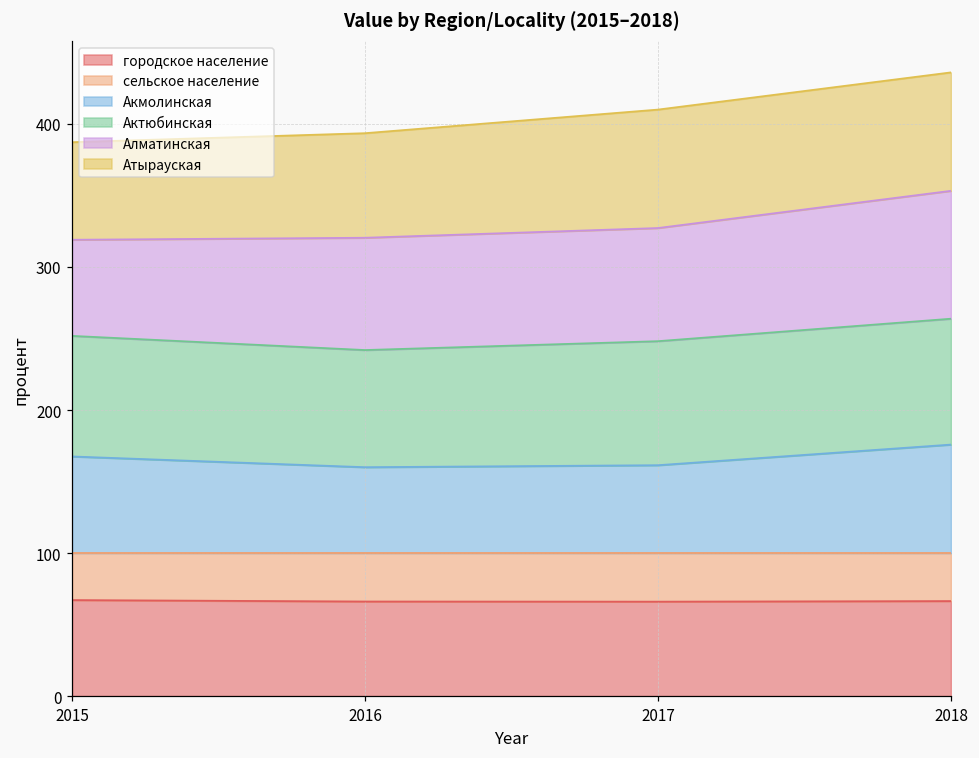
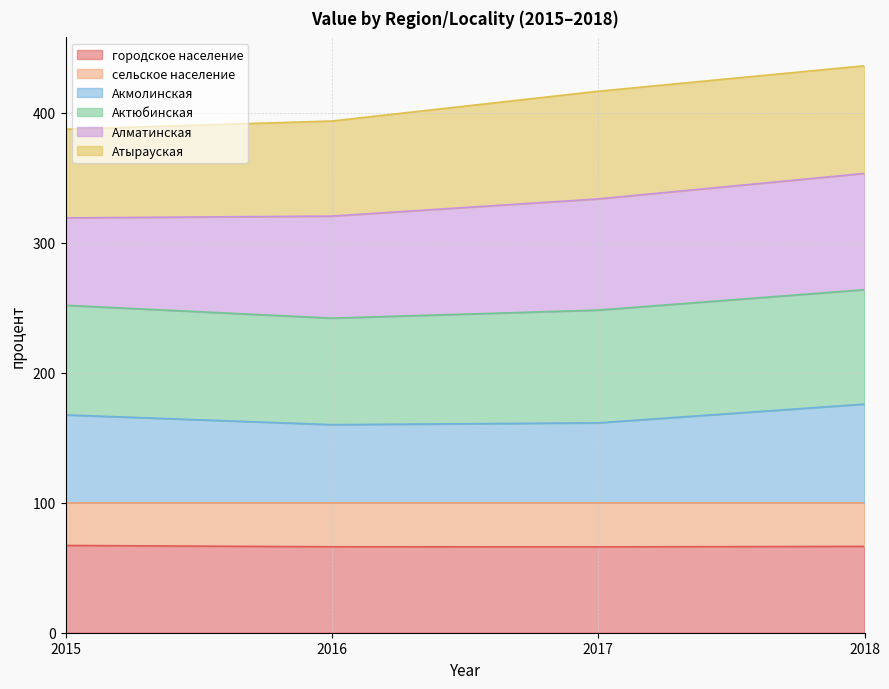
  {
    "Акмолинская": {
      "2015": 68,
      "2016": 60,
      "2017": 61,
      "2018": 76
    },
    "Актюбинская": {
      "2015": 84,
      "2016": 82,
      "2017": 87,
      "2018": 88
    },
    "Алматинская": {
      "2015": 67,
      "2016": 78,
-     "2017": 79,
+     "2017": 86,
      "2018": 89
    }
  }
